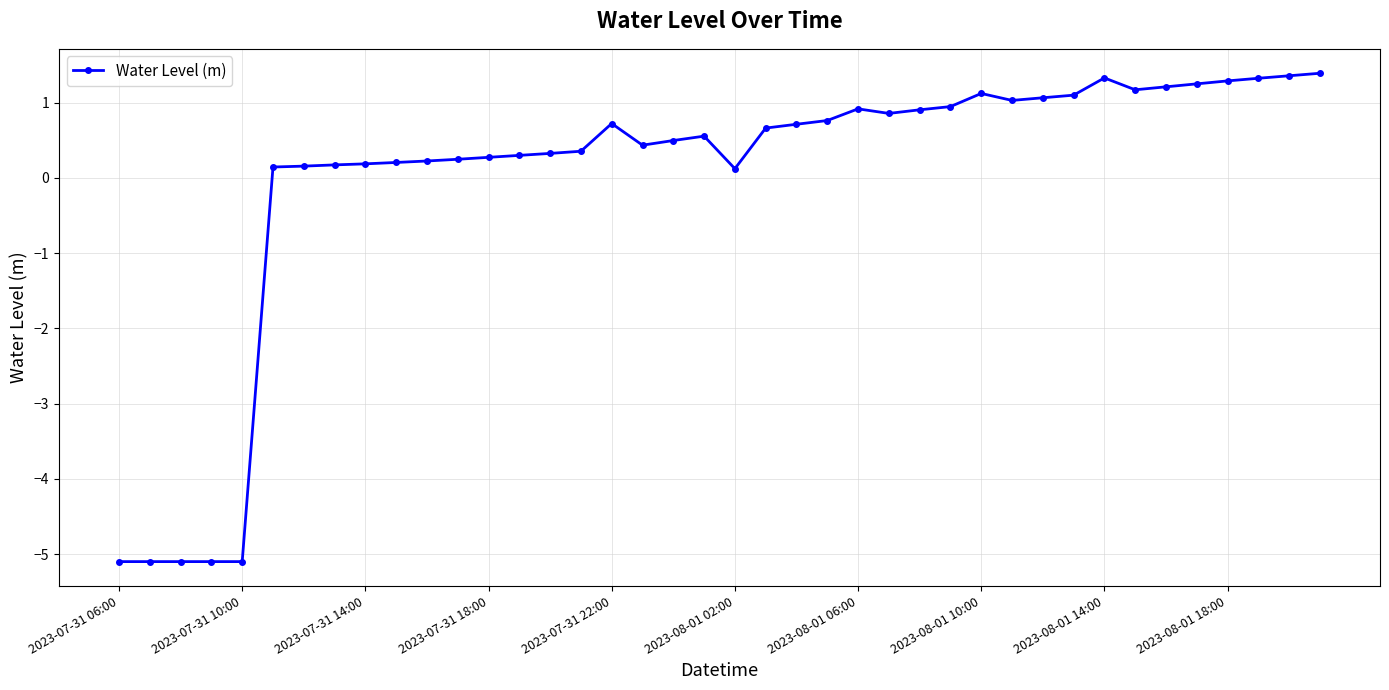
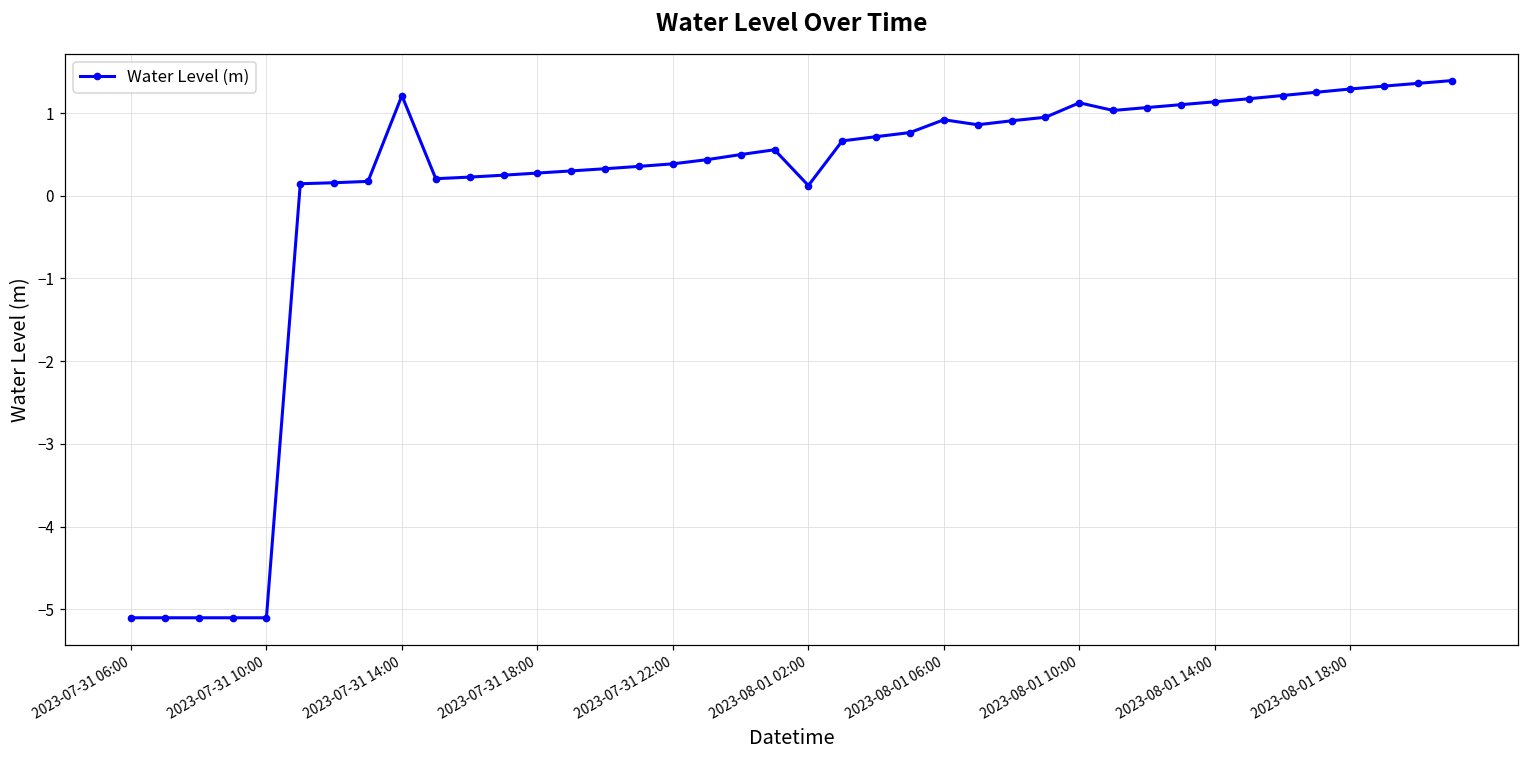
  {
    "2023-07-31 06:00": -5.1,
    "2023-07-31 10:00": -5.1,
-   "2023-07-31 14:00": 0.2,
+   "2023-07-31 14:00": 1.2,
    "2023-07-31 18:00": 0.3,
-   "2023-07-31 22:00": 0.7,
+   "2023-07-31 22:00": 0.4,
    "2023-08-01 02:00": 0.1,
    "2023-08-01 06:00": 0.9,
    "2023-08-01 10:00": 1.1,
-   "2023-08-01 14:00": 1.3,
+   "2023-08-01 14:00": 1.1,
    "2023-08-01 18:00": 1.3
  }
